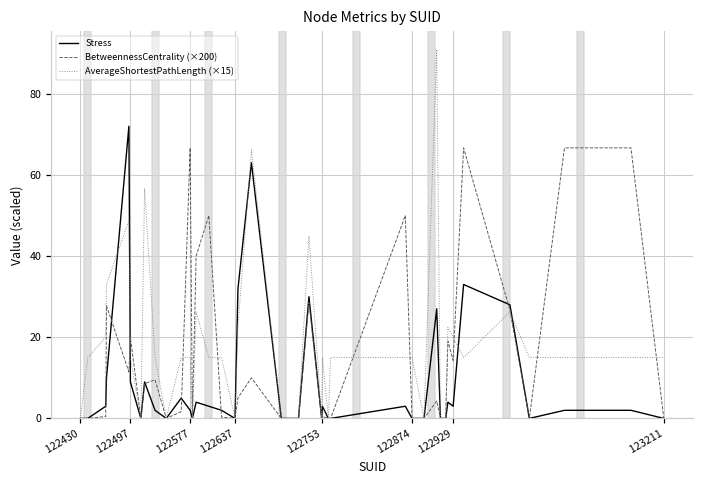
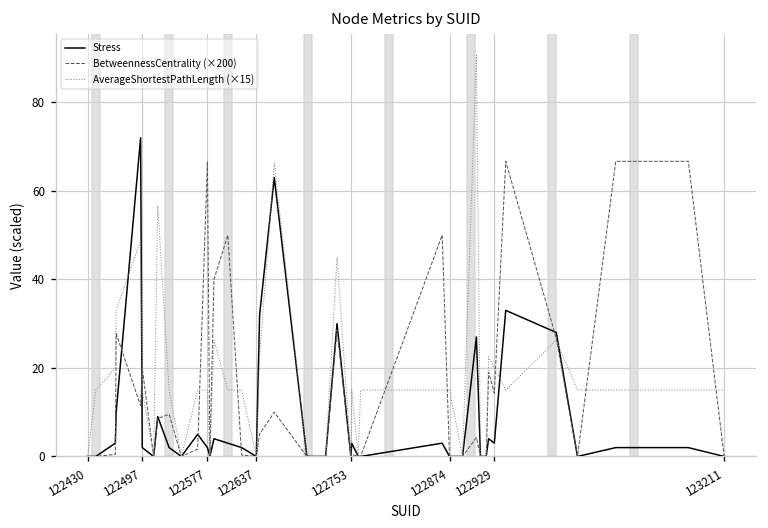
  {
    "Stress": {
-     "122497": 9,
+     "122497": 2,
      "122577": 2,
      "122929": 3
    },
    "BetweennessCentrality (×200)": {
      "122497": 20,
      "122577": 67,
      "122929": 14
    },
    "AverageShortestPathLength (×15)": {
      "122497": 15,
      "122577": 15,
      "122874": 15,
      "122929": 20,
      "123211": 15
    }
  }
